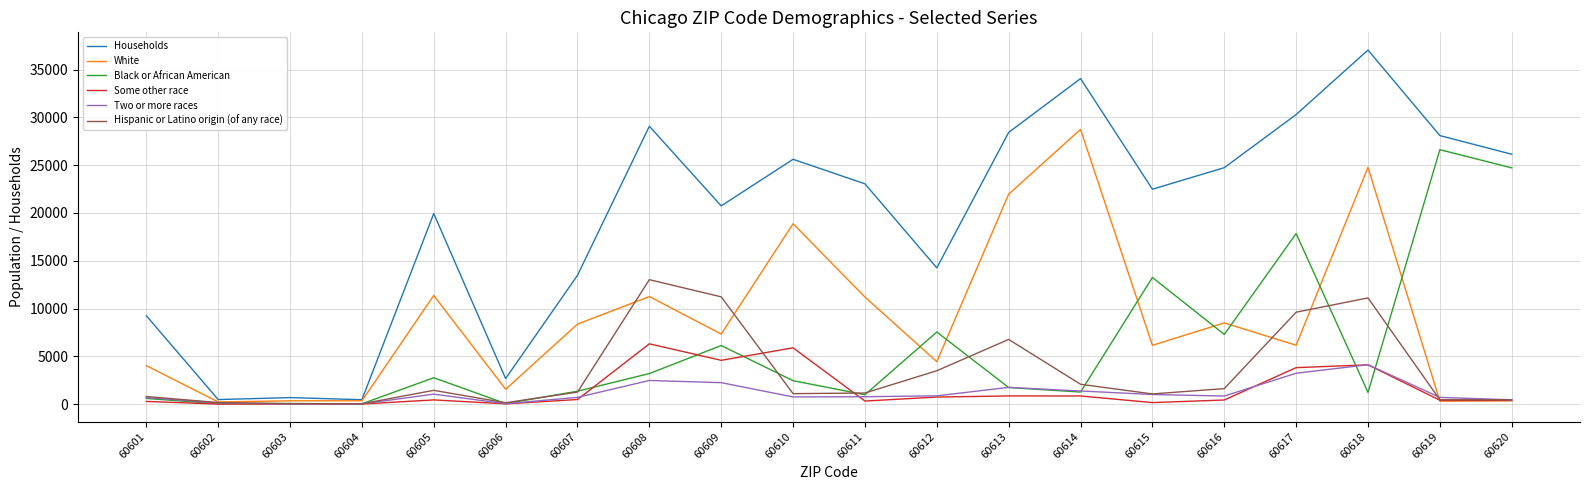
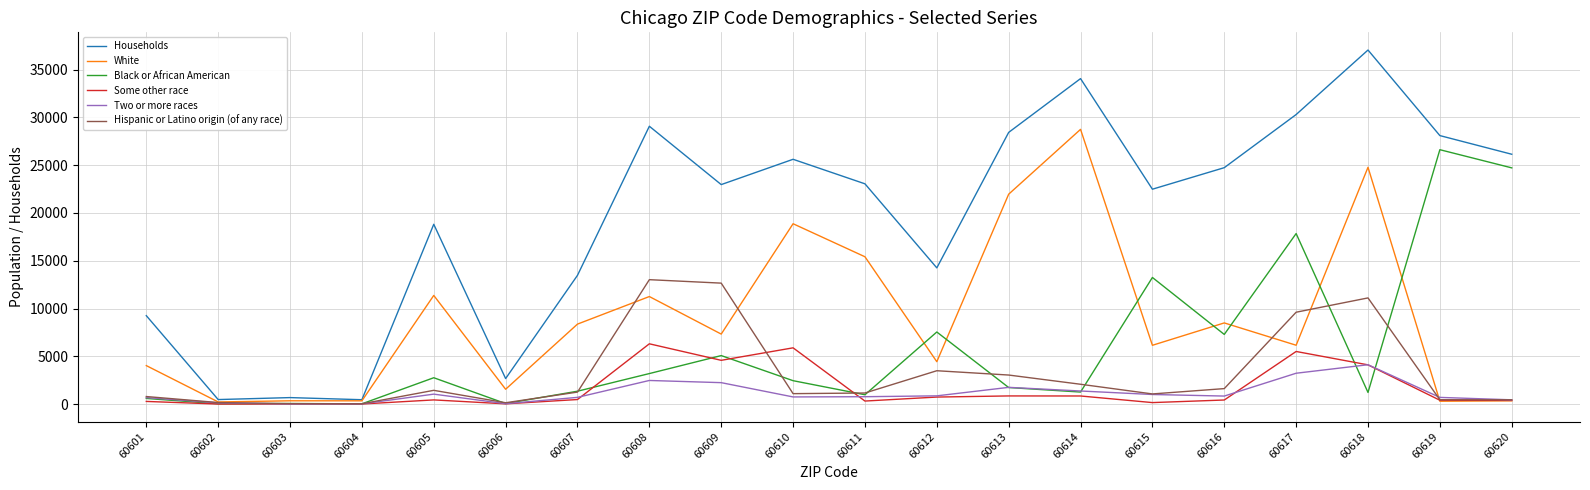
  {
    "Households": {
      "60601": 9000,
      "60603": 1000,
-     "60605": 20000,
+     "60605": 19000,
      "60606": 3000,
      "60607": 13000,
      "60608": 29000,
-     "60609": 21000,
+     "60609": 23000,
      "60610": 26000,
      "60611": 23000,
      "60612": 14000,
      "60613": 28000,
      "60614": 34000,
      "60615": 22000,
      "60616": 25000,
      "60617": 30000,
      "60618": 37000,
      "60619": 28000,
      "60620": 26000
    },
    "White": {
      "60601": 4000,
      "60603": 0,
      "60605": 11000,
      "60606": 2000,
      "60607": 8000,
      "60608": 11000,
      "60609": 7000,
      "60610": 19000,
-     "60611": 11000,
+     "60611": 15000,
      "60612": 4000,
      "60613": 22000,
      "60614": 29000,
      "60615": 6000,
      "60616": 8000,
      "60617": 6000,
      "60618": 25000
    },
    "Black or African American": {
      "60605": 3000,
      "60608": 3000,
-     "60609": 6000,
+     "60609": 5000,
      "60610": 2000,
      "60612": 8000,
      "60615": 13000,
      "60616": 7000,
      "60617": 18000,
      "60618": 1000,
      "60619": 27000,
      "60620": 25000
    },
    "Some other race": {
      "60601": 0,
      "60605": 0,
      "60608": 6000,
      "60609": 5000,
      "60610": 6000,
      "60611": 0,
      "60613": 1000,
      "60614": 1000,
      "60615": 0,
      "60616": 0,
-     "60617": 4000
+     "60617": 6000
    },
    "Two or more races": {
      "60605": 1000,
      "60608": 2000,
      "60609": 2000,
      "60610": 1000,
      "60616": 1000,
      "60617": 3000
    },
    "Hispanic or Latino origin (of any race)": {
      "60605": 1000,
      "60608": 13000,
-     "60609": 11000,
+     "60609": 13000,
      "60610": 1000,
      "60612": 3000,
-     "60613": 7000,
+     "60613": 3000,
      "60614": 2000,
      "60616": 2000,
      "60617": 10000,
      "60618": 11000
    }
  }
